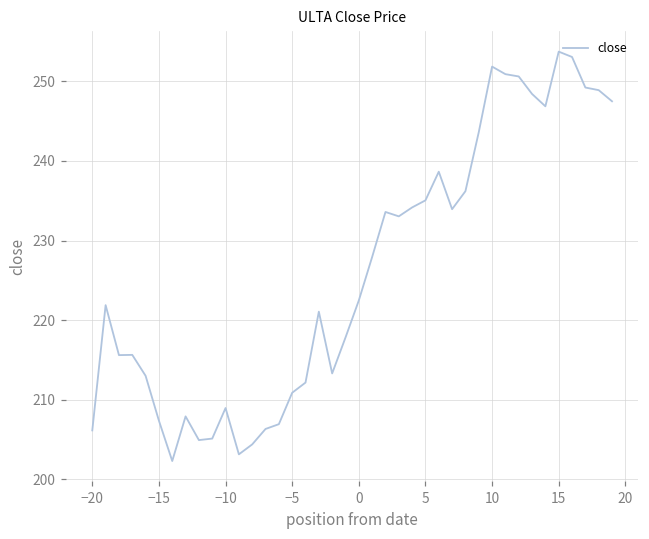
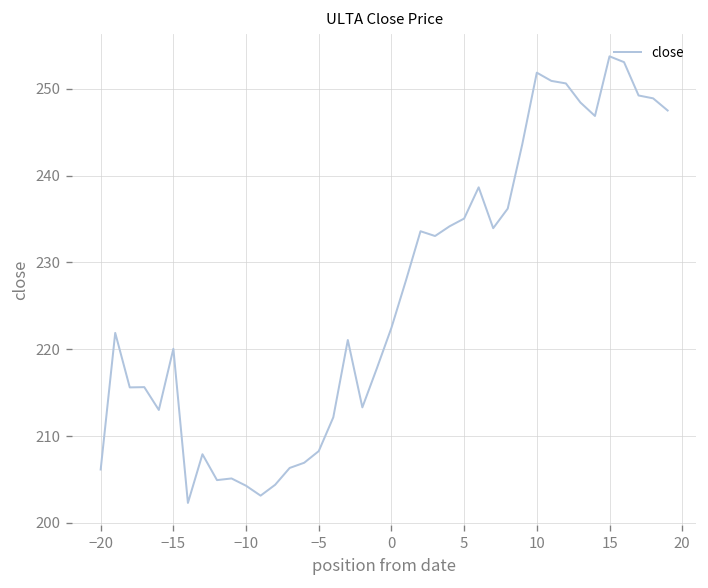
  {
    "−20": 206,
-   "−15": 207,
-   "−10": 209,
-   "−5": 211,
+   "−15": 220,
+   "−10": 204,
+   "−5": 208,
    "0": 222,
    "5": 235,
    "10": 252,
    "15": 254
  }
